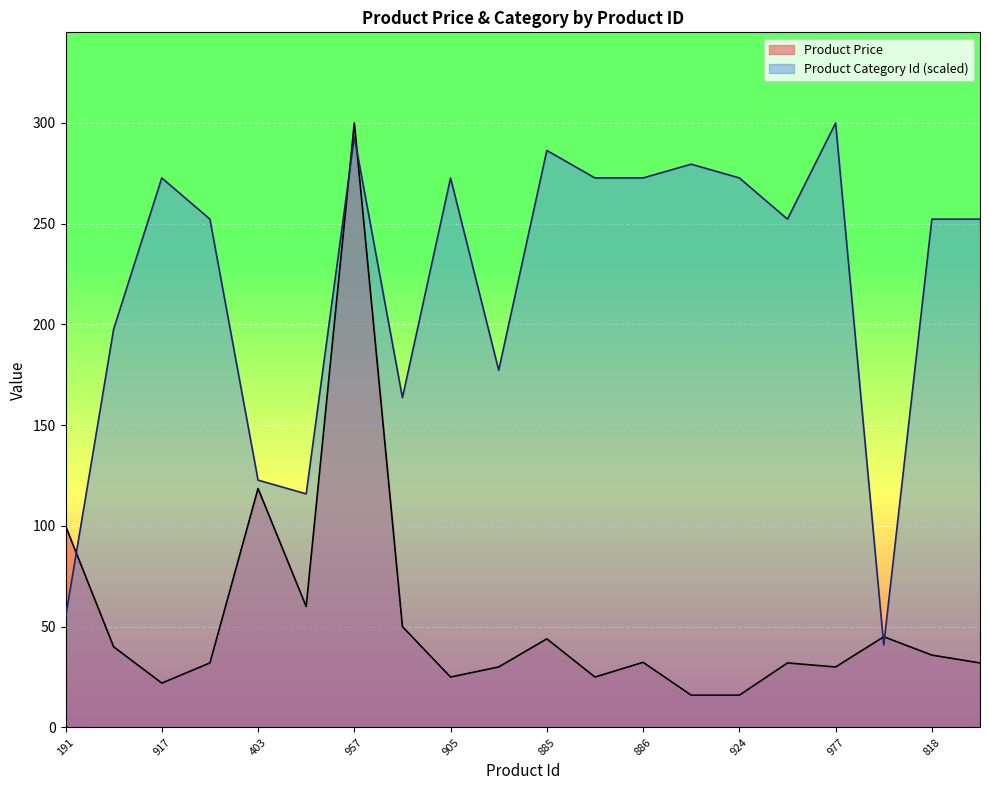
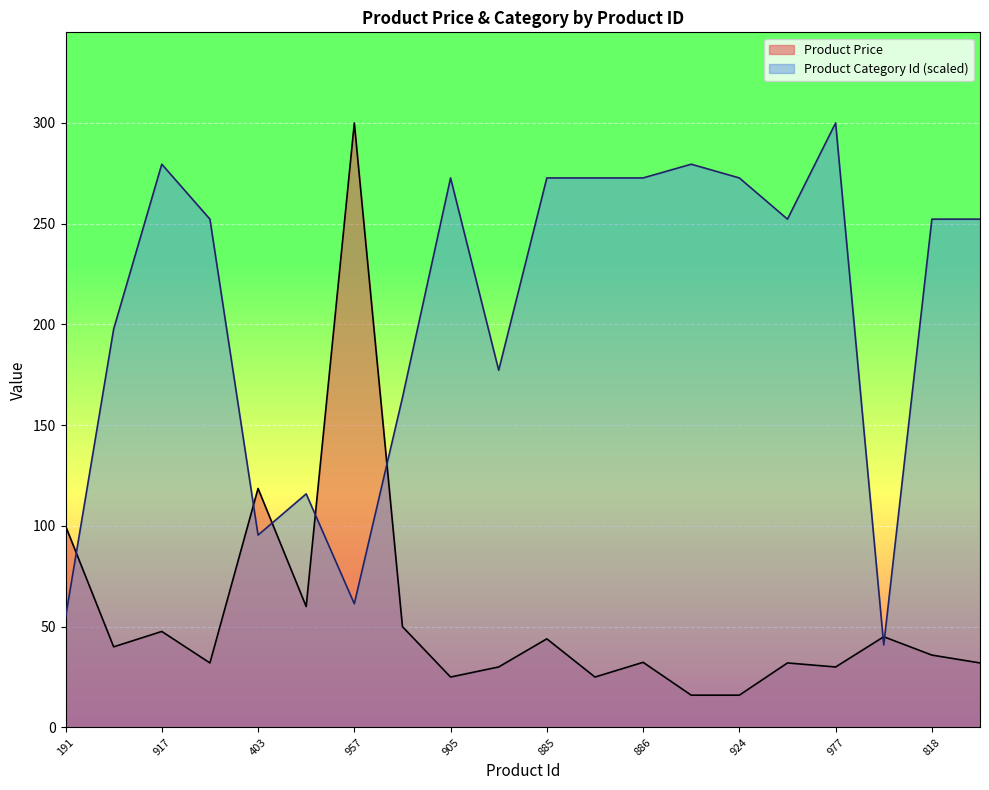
  {
    "Product Price": {
      "191": 100,
-     "917": 22,
+     "917": 48,
      "403": 119,
      "957": 300,
      "905": 25,
      "885": 44,
      "886": 32,
      "924": 16,
      "977": 30,
      "818": 36
    },
    "Product Category Id (scaled)": {
      "191": 55,
-     "917": 273,
-     "403": 123,
-     "957": 293,
+     "917": 280,
+     "403": 95,
+     "957": 61,
      "905": 273,
-     "885": 286,
+     "885": 273,
      "886": 273,
      "924": 273,
      "977": 300,
      "818": 252
    }
  }
